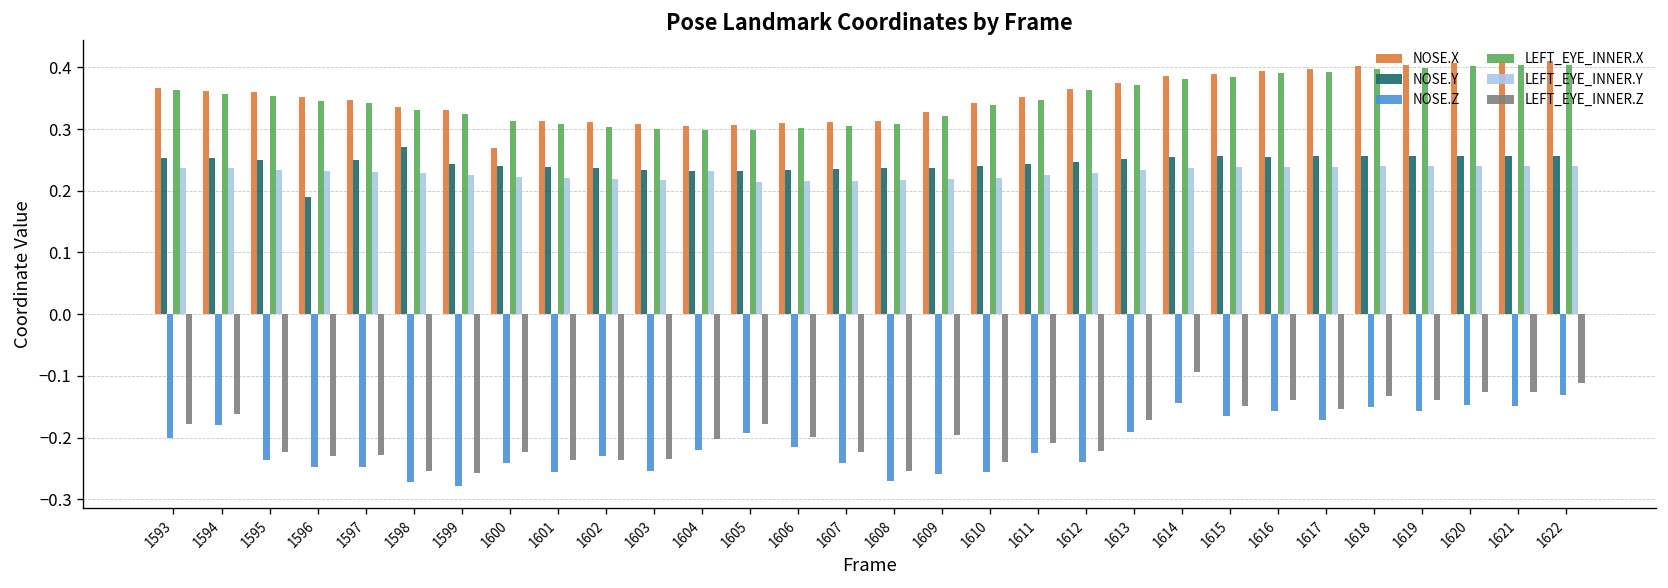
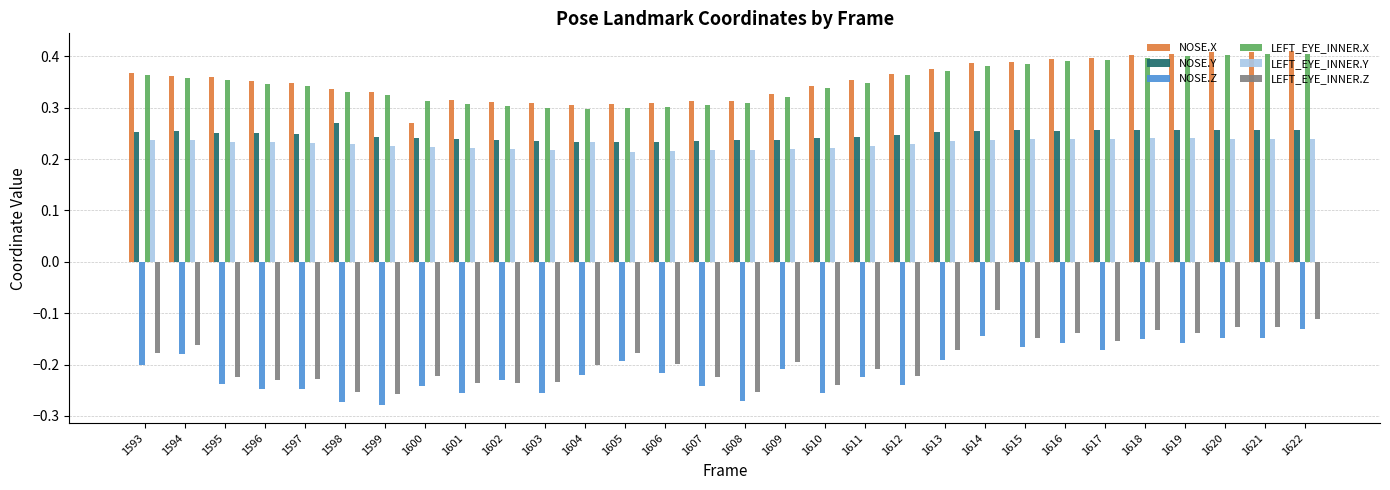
  {
    "NOSE.X": {
      "1593": 0.37,
      "1594": 0.36,
      "1595": 0.36,
      "1596": 0.35,
      "1597": 0.35,
      "1598": 0.34,
      "1599": 0.33,
      "1600": 0.27,
      "1601": 0.31,
      "1602": 0.31,
      "1603": 0.31,
      "1604": 0.31,
      "1605": 0.31,
      "1606": 0.31,
      "1607": 0.31,
      "1608": 0.31,
      "1609": 0.33,
      "1610": 0.34,
      "1611": 0.35,
      "1612": 0.37,
      "1613": 0.37,
      "1614": 0.39,
      "1615": 0.39,
      "1616": 0.39,
      "1617": 0.40,
      "1618": 0.40,
      "1619": 0.40,
      "1620": 0.41,
      "1621": 0.41,
      "1622": 0.41
    },
    "NOSE.Y": {
      "1593": 0.25,
      "1594": 0.25,
      "1595": 0.25,
-     "1596": 0.19,
+     "1596": 0.25,
      "1597": 0.25,
      "1598": 0.27,
      "1599": 0.24,
      "1600": 0.24,
      "1601": 0.24,
      "1602": 0.24,
      "1603": 0.23,
      "1604": 0.23,
      "1605": 0.23,
      "1606": 0.23,
      "1607": 0.24,
      "1608": 0.24,
      "1609": 0.24,
      "1610": 0.24,
      "1611": 0.24,
      "1612": 0.25,
      "1613": 0.25,
      "1614": 0.25,
      "1615": 0.26,
      "1616": 0.26,
      "1617": 0.26,
      "1618": 0.26,
      "1619": 0.26,
      "1620": 0.26,
      "1621": 0.26,
      "1622": 0.26
    },
    "NOSE.Z": {
      "1593": -0.20,
      "1594": -0.18,
      "1595": -0.24,
      "1596": -0.25,
      "1597": -0.25,
      "1598": -0.27,
      "1599": -0.28,
      "1600": -0.24,
      "1601": -0.26,
      "1602": -0.23,
      "1603": -0.26,
      "1604": -0.22,
      "1605": -0.19,
      "1606": -0.22,
      "1607": -0.24,
      "1608": -0.27,
-     "1609": -0.26,
+     "1609": -0.21,
      "1610": -0.26,
      "1611": -0.22,
      "1612": -0.24,
      "1613": -0.19,
      "1614": -0.14,
      "1615": -0.17,
      "1616": -0.16,
      "1617": -0.17,
      "1618": -0.15,
      "1619": -0.16,
      "1620": -0.15,
      "1621": -0.15,
      "1622": -0.13
    },
    "LEFT_EYE_INNER.X": {
      "1593": 0.36,
      "1594": 0.36,
      "1595": 0.35,
      "1596": 0.35,
      "1597": 0.34,
      "1598": 0.33,
      "1599": 0.32,
      "1600": 0.31,
      "1601": 0.31,
      "1602": 0.30,
      "1603": 0.30,
      "1604": 0.30,
      "1605": 0.30,
      "1606": 0.30,
      "1607": 0.31,
      "1608": 0.31,
      "1609": 0.32,
      "1610": 0.34,
      "1611": 0.35,
      "1612": 0.36,
      "1613": 0.37,
      "1614": 0.38,
      "1615": 0.38,
      "1616": 0.39,
      "1617": 0.39,
      "1618": 0.40,
      "1619": 0.40,
      "1620": 0.40,
      "1621": 0.40,
      "1622": 0.40
    },
    "LEFT_EYE_INNER.Y": {
      "1593": 0.24,
      "1594": 0.24,
      "1595": 0.23,
      "1596": 0.23,
      "1597": 0.23,
      "1598": 0.23,
      "1599": 0.23,
      "1600": 0.22,
      "1601": 0.22,
      "1602": 0.22,
      "1603": 0.22,
      "1604": 0.23,
      "1605": 0.21,
      "1606": 0.22,
      "1607": 0.22,
      "1608": 0.22,
      "1609": 0.22,
      "1610": 0.22,
      "1611": 0.23,
      "1612": 0.23,
      "1613": 0.23,
      "1614": 0.24,
      "1615": 0.24,
      "1616": 0.24,
      "1617": 0.24,
      "1618": 0.24,
      "1619": 0.24,
      "1620": 0.24,
      "1621": 0.24,
      "1622": 0.24
    },
    "LEFT_EYE_INNER.Z": {
      "1593": -0.18,
      "1594": -0.16,
      "1595": -0.22,
      "1596": -0.23,
      "1597": -0.23,
      "1598": -0.25,
      "1599": -0.26,
      "1600": -0.22,
      "1601": -0.24,
      "1602": -0.24,
      "1603": -0.23,
      "1604": -0.20,
      "1605": -0.18,
      "1606": -0.20,
      "1607": -0.22,
      "1608": -0.25,
      "1609": -0.20,
      "1610": -0.24,
      "1611": -0.21,
      "1612": -0.22,
      "1613": -0.17,
      "1614": -0.09,
      "1615": -0.15,
      "1616": -0.14,
      "1617": -0.15,
      "1618": -0.13,
      "1619": -0.14,
      "1620": -0.13,
      "1621": -0.13,
      "1622": -0.11
    }
  }
